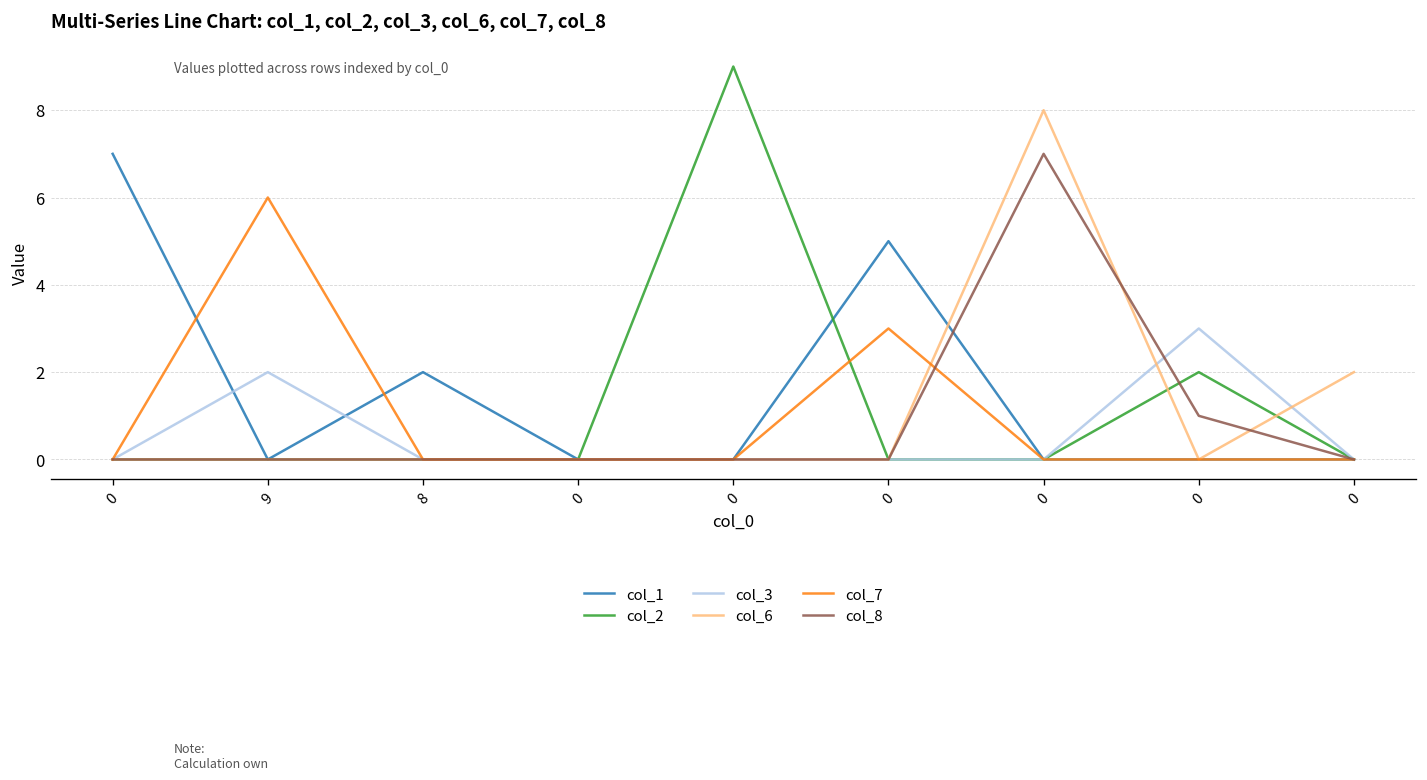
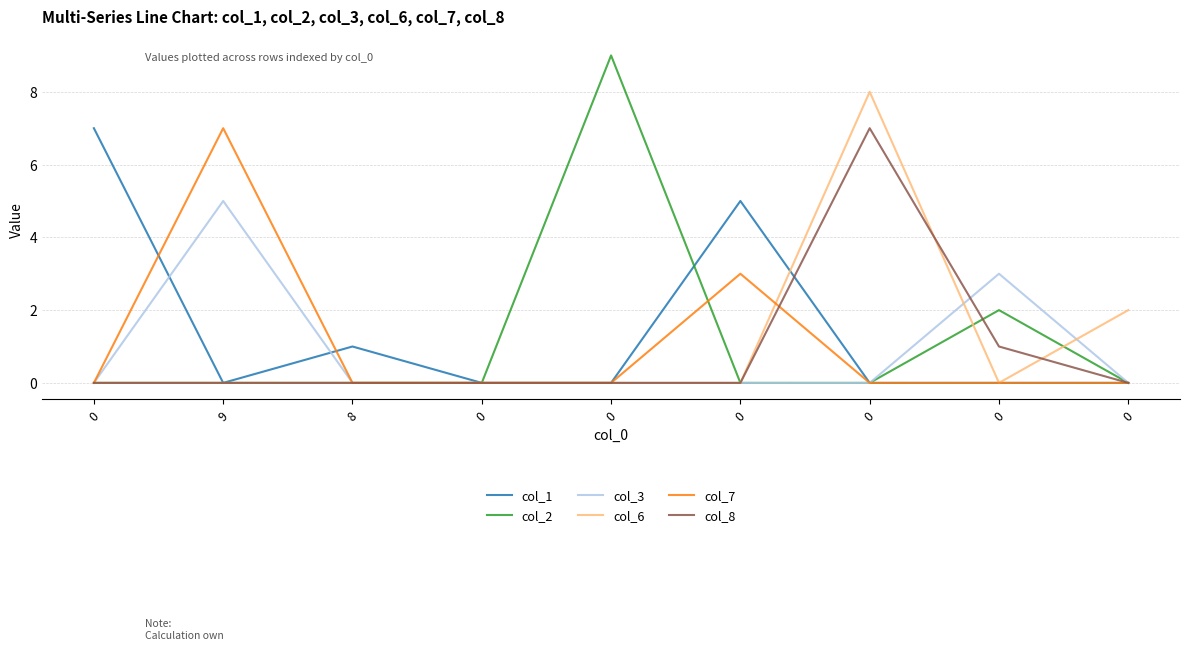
  {
    "col_1": {
-     "8": 2
+     "8": 1
    },
    "col_3": {
-     "9": 2
+     "9": 5
    },
    "col_7": {
-     "9": 6
+     "9": 7
    }
  }
